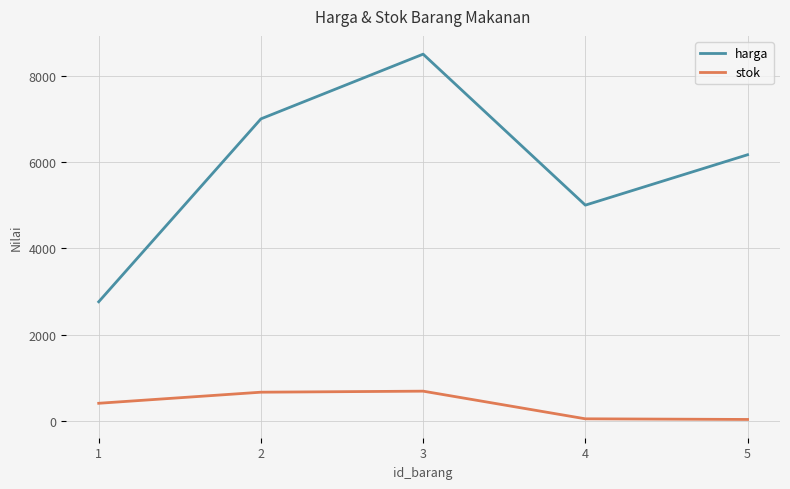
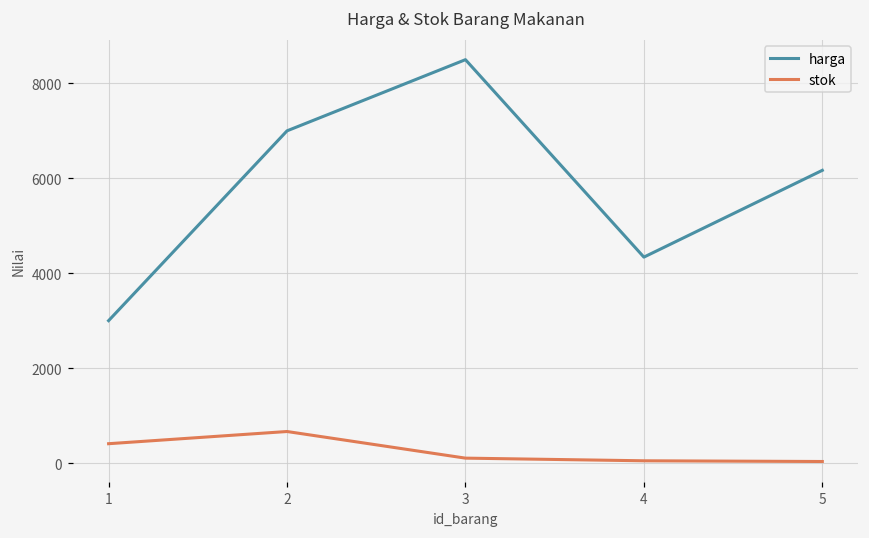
  {
    "harga": {
-     "1": 2800,
+     "1": 3000,
      "2": 7000,
      "3": 8500,
-     "4": 5000,
+     "4": 4300,
      "5": 6200
    },
    "stok": {
      "1": 400,
      "2": 700,
-     "3": 700,
+     "3": 100,
      "4": 0,
      "5": 0
    }
  }
